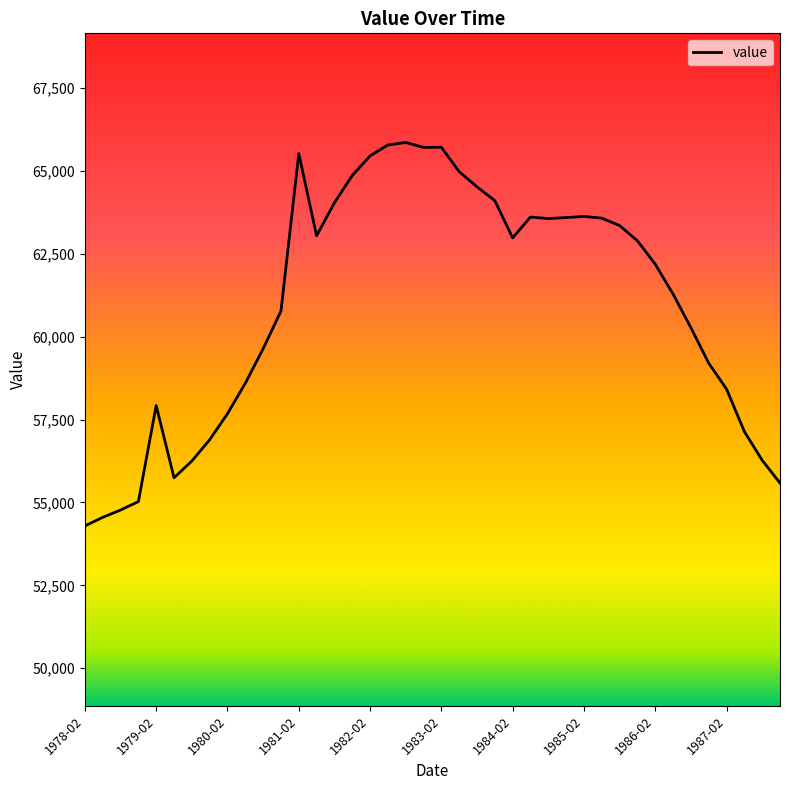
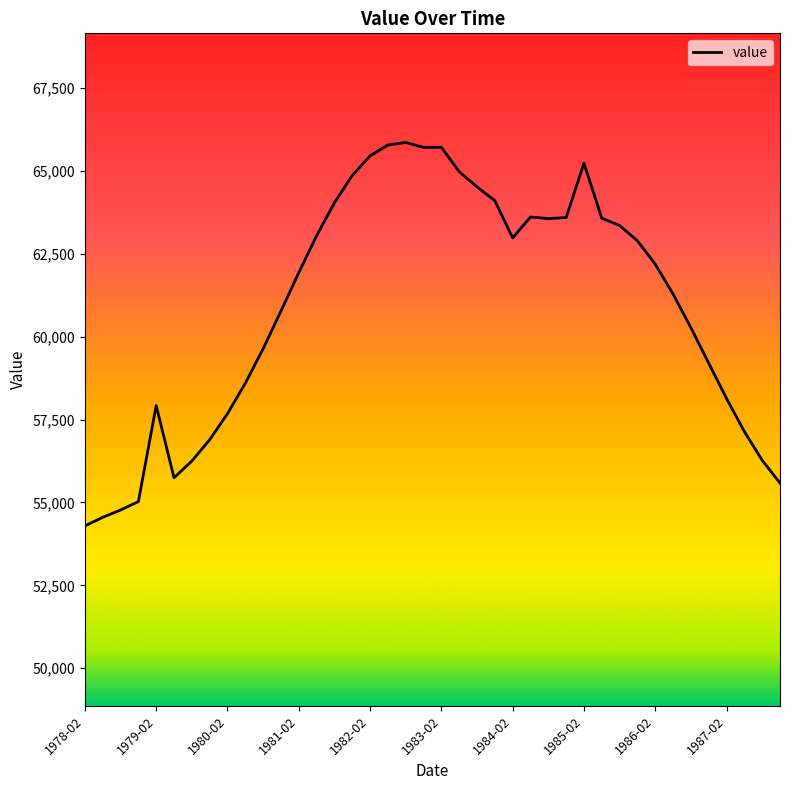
  {
    "1978-02": "54,300",
    "1979-02": "57,900",
    "1980-02": "57,700",
-   "1981-02": "65,500",
+   "1981-02": "61,900",
    "1982-02": "65,500",
    "1983-02": "65,700",
    "1984-02": "63,000",
-   "1985-02": "63,600",
+   "1985-02": "65,200",
    "1986-02": "62,200",
-   "1987-02": "58,400"
+   "1987-02": "58,100"
  }
